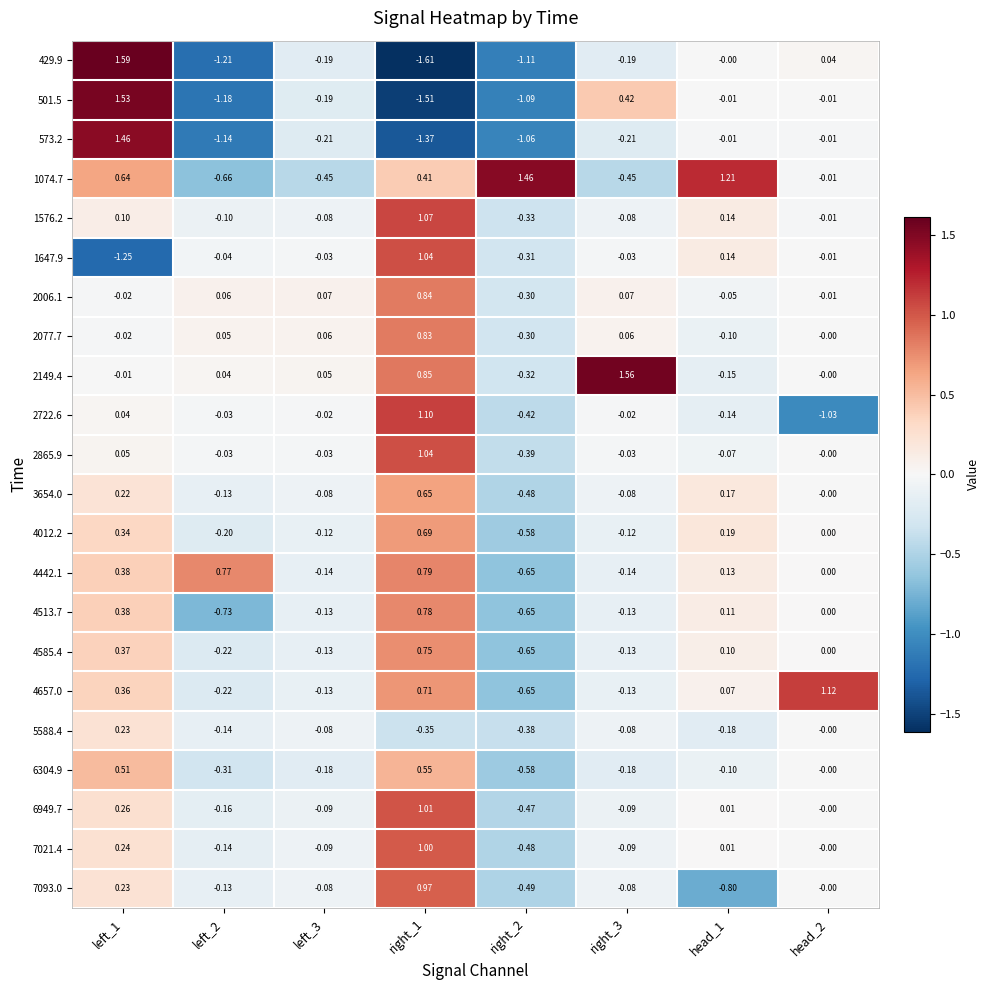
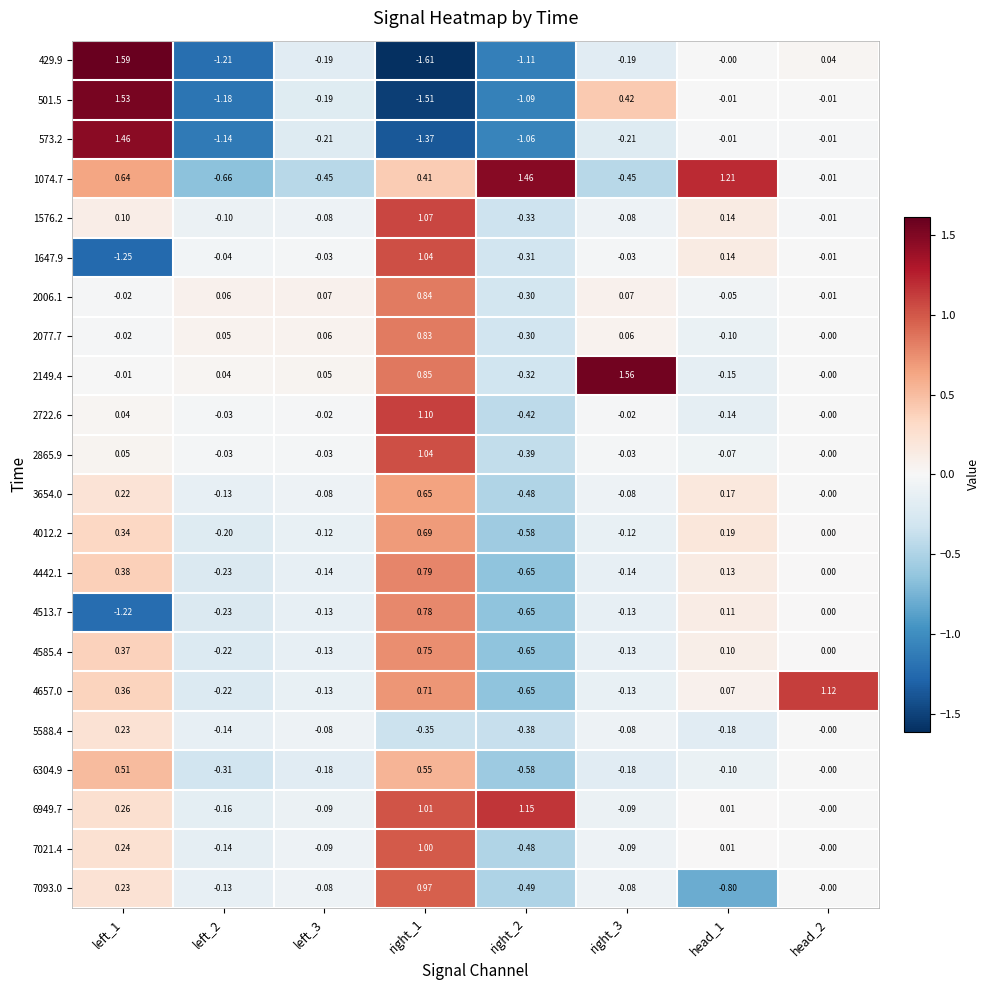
  {
    "429.9": {
      "left_1": 1.59,
      "left_2": -1.21,
      "left_3": -0.19,
      "right_1": -1.61,
      "right_2": -1.11,
      "right_3": -0.19,
      "head_1": -0.00,
      "head_2": 0.04
    },
    "501.5": {
      "left_1": 1.53,
      "left_2": -1.18,
      "left_3": -0.19,
      "right_1": -1.51,
      "right_2": -1.09,
      "right_3": 0.42,
      "head_1": -0.01,
      "head_2": -0.01
    },
    "573.2": {
      "left_1": 1.46,
      "left_2": -1.14,
      "left_3": -0.21,
      "right_1": -1.37,
      "right_2": -1.06,
      "right_3": -0.21,
      "head_1": -0.01,
      "head_2": -0.01
    },
    "1074.7": {
      "left_1": 0.64,
      "left_2": -0.66,
      "left_3": -0.45,
      "right_1": 0.41,
      "right_2": 1.46,
      "right_3": -0.45,
      "head_1": 1.21,
      "head_2": -0.01
    },
    "1576.2": {
      "left_1": 0.10,
      "left_2": -0.10,
      "left_3": -0.08,
      "right_1": 1.07,
      "right_2": -0.33,
      "right_3": -0.08,
      "head_1": 0.14,
      "head_2": -0.01
    },
    "1647.9": {
      "left_1": -1.25,
      "left_2": -0.04,
      "left_3": -0.03,
      "right_1": 1.04,
      "right_2": -0.31,
      "right_3": -0.03,
      "head_1": 0.14,
      "head_2": -0.01
    },
    "2006.1": {
      "left_1": -0.02,
      "left_2": 0.06,
      "left_3": 0.07,
      "right_1": 0.84,
      "right_2": -0.30,
      "right_3": 0.07,
      "head_1": -0.05,
      "head_2": -0.01
    },
    "2077.7": {
      "left_1": -0.02,
      "left_2": 0.05,
      "left_3": 0.06,
      "right_1": 0.83,
      "right_2": -0.30,
      "right_3": 0.06,
      "head_1": -0.10,
      "head_2": -0.00
    },
    "2149.4": {
      "left_1": -0.01,
      "left_2": 0.04,
      "left_3": 0.05,
      "right_1": 0.85,
      "right_2": -0.32,
      "right_3": 1.56,
      "head_1": -0.15,
      "head_2": -0.00
    },
    "2722.6": {
      "left_1": 0.04,
      "left_2": -0.03,
      "left_3": -0.02,
      "right_1": 1.10,
      "right_2": -0.42,
      "right_3": -0.02,
      "head_1": -0.14,
-     "head_2": -1.03
+     "head_2": -0.00
    },
    "2865.9": {
      "left_1": 0.05,
      "left_2": -0.03,
      "left_3": -0.03,
      "right_1": 1.04,
      "right_2": -0.39,
      "right_3": -0.03,
      "head_1": -0.07,
      "head_2": -0.00
    },
    "3654.0": {
      "left_1": 0.22,
      "left_2": -0.13,
      "left_3": -0.08,
      "right_1": 0.65,
      "right_2": -0.48,
      "right_3": -0.08,
      "head_1": 0.17,
      "head_2": -0.00
    },
    "4012.2": {
      "left_1": 0.34,
      "left_2": -0.20,
      "left_3": -0.12,
      "right_1": 0.69,
      "right_2": -0.58,
      "right_3": -0.12,
      "head_1": 0.19,
      "head_2": 0.00
    },
    "4442.1": {
      "left_1": 0.38,
-     "left_2": 0.77,
+     "left_2": -0.23,
      "left_3": -0.14,
      "right_1": 0.79,
      "right_2": -0.65,
      "right_3": -0.14,
      "head_1": 0.13,
      "head_2": 0.00
    },
    "4513.7": {
-     "left_1": 0.38,
-     "left_2": -0.73,
+     "left_1": -1.22,
+     "left_2": -0.23,
      "left_3": -0.13,
      "right_1": 0.78,
      "right_2": -0.65,
      "right_3": -0.13,
      "head_1": 0.11,
      "head_2": 0.00
    },
    "4585.4": {
      "left_1": 0.37,
      "left_2": -0.22,
      "left_3": -0.13,
      "right_1": 0.75,
      "right_2": -0.65,
      "right_3": -0.13,
      "head_1": 0.10,
      "head_2": 0.00
    },
    "4657.0": {
      "left_1": 0.36,
      "left_2": -0.22,
      "left_3": -0.13,
      "right_1": 0.71,
      "right_2": -0.65,
      "right_3": -0.13,
      "head_1": 0.07,
      "head_2": 1.12
    },
    "5588.4": {
      "left_1": 0.23,
      "left_2": -0.14,
      "left_3": -0.08,
      "right_1": -0.35,
      "right_2": -0.38,
      "right_3": -0.08,
      "head_1": -0.18,
      "head_2": -0.00
    },
    "6304.9": {
      "left_1": 0.51,
      "left_2": -0.31,
      "left_3": -0.18,
      "right_1": 0.55,
      "right_2": -0.58,
      "right_3": -0.18,
      "head_1": -0.10,
      "head_2": -0.00
    },
    "6949.7": {
      "left_1": 0.26,
      "left_2": -0.16,
      "left_3": -0.09,
      "right_1": 1.01,
-     "right_2": -0.47,
+     "right_2": 1.15,
      "right_3": -0.09,
      "head_1": 0.01,
      "head_2": -0.00
    },
    "7021.4": {
      "left_1": 0.24,
      "left_2": -0.14,
      "left_3": -0.09,
      "right_1": 1.00,
      "right_2": -0.48,
      "right_3": -0.09,
      "head_1": 0.01,
      "head_2": -0.00
    },
    "7093.0": {
      "left_1": 0.23,
      "left_2": -0.13,
      "left_3": -0.08,
      "right_1": 0.97,
      "right_2": -0.49,
      "right_3": -0.08,
      "head_1": -0.80,
      "head_2": -0.00
    }
  }
